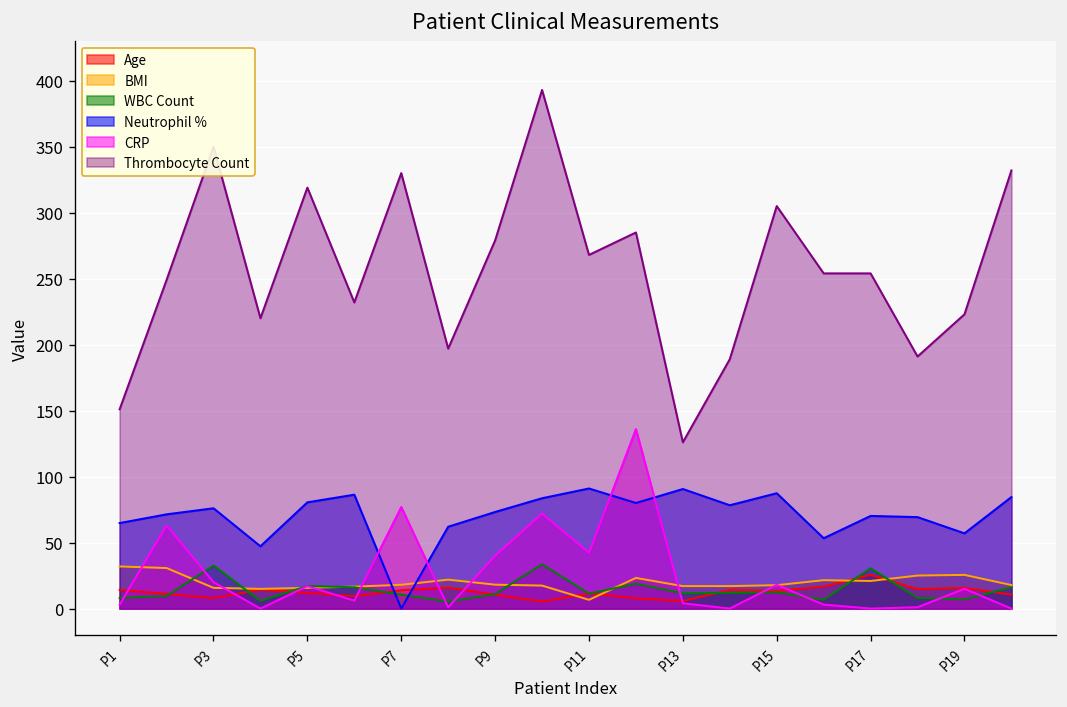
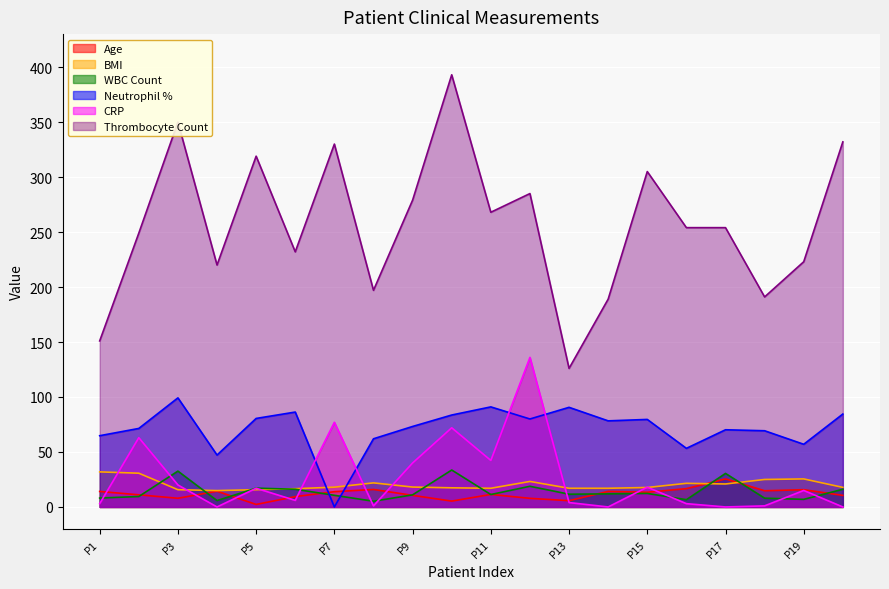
  {
    "Age": {
      "P1": 14,
      "P3": 8,
-     "P5": 12,
+     "P5": 2,
      "P7": 14,
      "P17": 26
    },
    "BMI": {
      "P1": 32,
      "P3": 16,
      "P7": 18,
      "P9": 18,
-     "P11": 7,
+     "P11": 17,
      "P13": 17,
      "P17": 21,
      "P19": 26
    },
    "WBC Count": {
      "P1": 8,
      "P3": 33,
      "P7": 11,
      "P13": 12,
      "P17": 31,
      "P19": 7
    },
    "Neutrophil %": {
      "P1": 65,
-     "P3": 76,
+     "P3": 99,
      "P5": 81,
      "P7": 0,
      "P9": 73,
      "P11": 91,
      "P13": 91,
-     "P15": 87,
+     "P15": 80,
      "P17": 70,
      "P19": 57
    },
    "CRP": {
      "P1": 3,
      "P3": 20,
      "P7": 77,
      "P9": 40,
      "P11": 42,
      "P17": 0
    },
    "Thrombocyte Count": {
      "P1": 151,
      "P5": 319,
      "P7": 330,
      "P9": 279,
      "P11": 268,
      "P13": 126,
      "P15": 305,
      "P17": 254,
      "P19": 223
    }
  }
